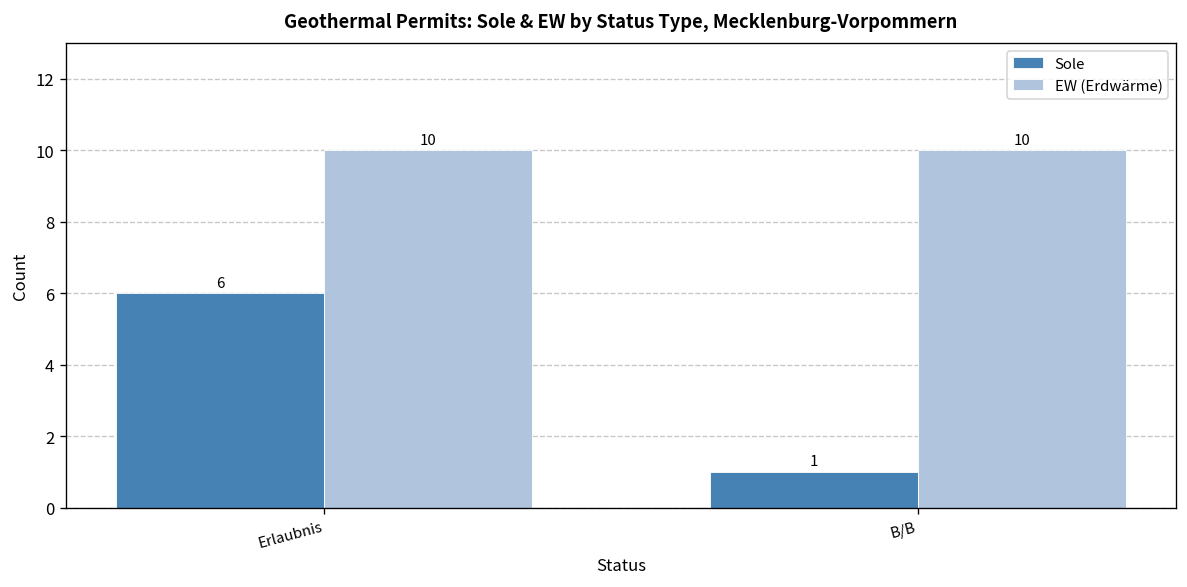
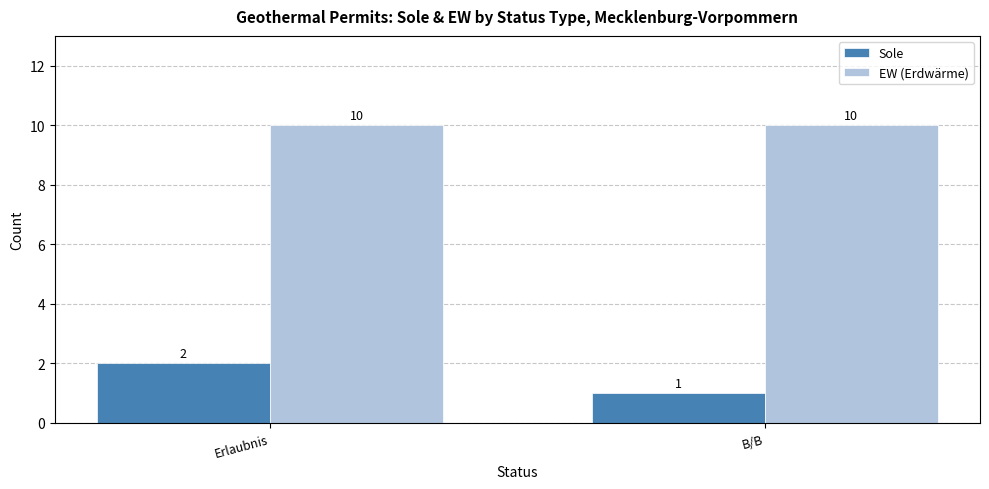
  {
    "Sole": {
-     "Erlaubnis": 6,
+     "Erlaubnis": 2,
      "B/B": 1
    },
    "EW (Erdwärme)": {
      "Erlaubnis": 10,
      "B/B": 10
    }
  }
